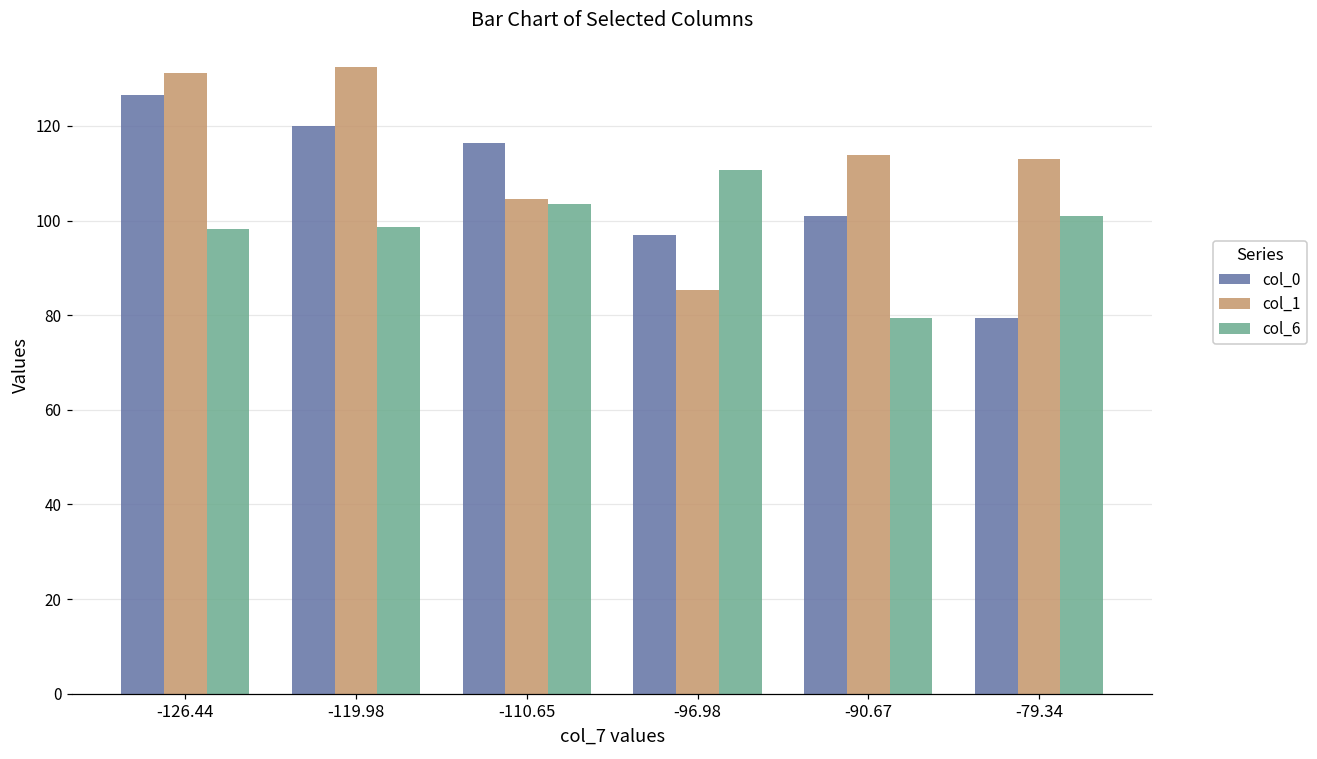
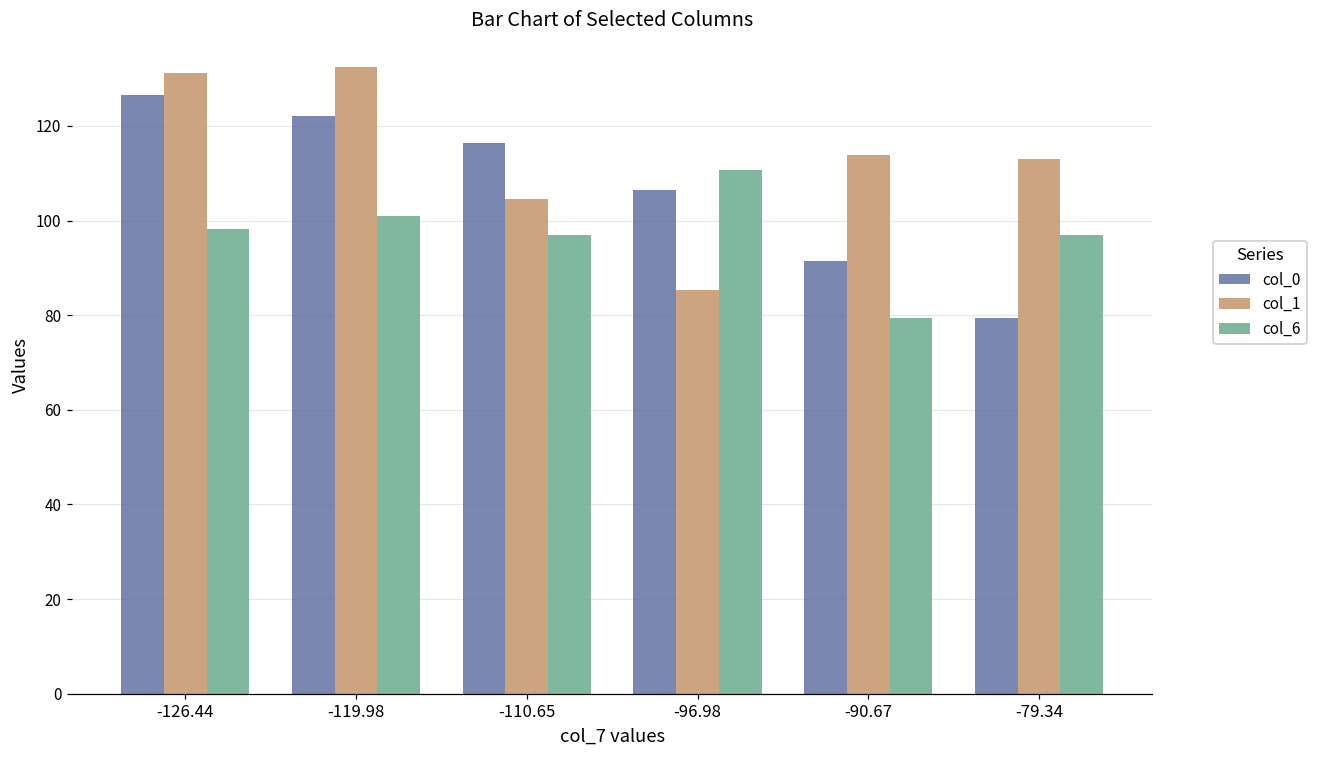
  {
    "col_0": {
      "-126.44": 126,
-     "-119.98": 120,
+     "-119.98": 122,
      "-110.65": 116,
-     "-96.98": 97,
-     "-90.67": 101,
+     "-96.98": 106,
+     "-90.67": 91,
      "-79.34": 79
    },
    "col_1": {
      "-126.44": 131,
      "-119.98": 132,
      "-110.65": 105,
      "-96.98": 85,
      "-90.67": 114,
      "-79.34": 113
    },
    "col_6": {
      "-126.44": 98,
-     "-119.98": 99,
-     "-110.65": 104,
+     "-119.98": 101,
+     "-110.65": 97,
      "-96.98": 111,
      "-90.67": 79,
-     "-79.34": 101
+     "-79.34": 97
    }
  }
